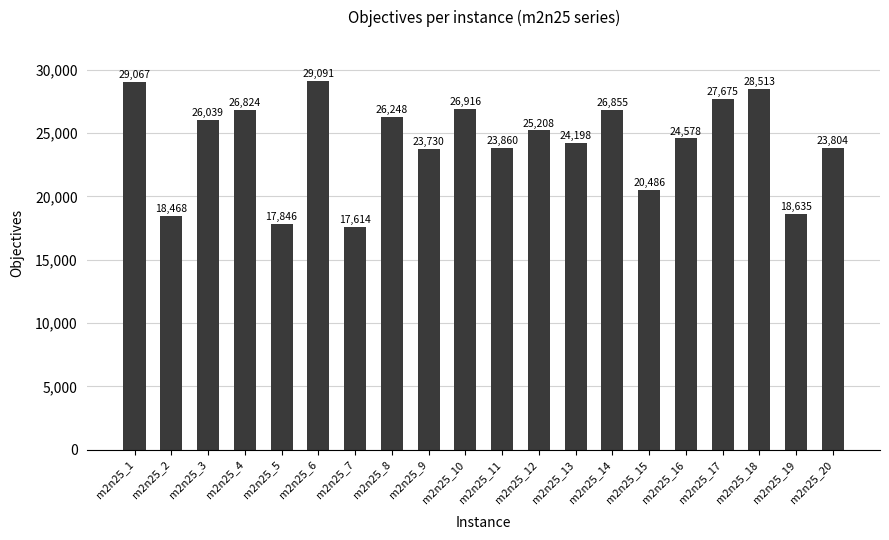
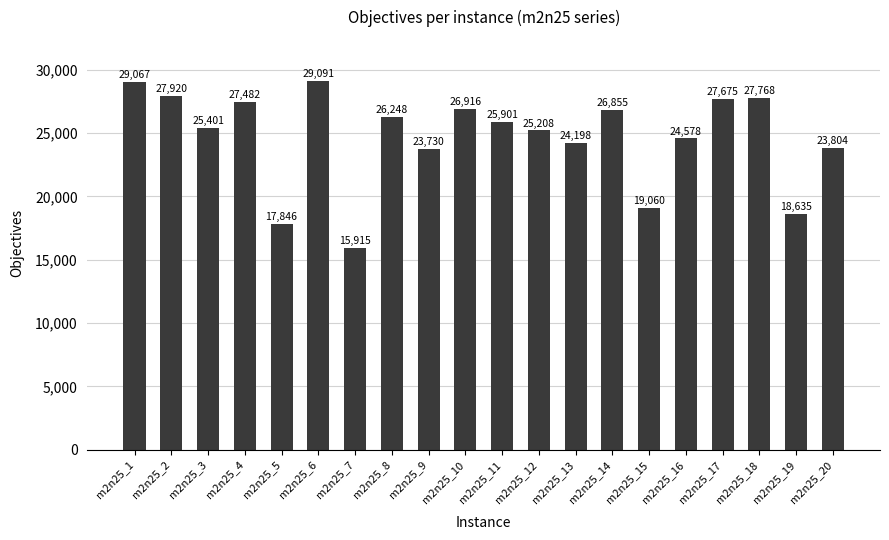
  {
    "m2n25_1": "29,067",
-   "m2n25_2": "18,468",
-   "m2n25_3": "26,039",
-   "m2n25_4": "26,824",
+   "m2n25_2": "27,920",
+   "m2n25_3": "25,401",
+   "m2n25_4": "27,482",
    "m2n25_5": "17,846",
    "m2n25_6": "29,091",
-   "m2n25_7": "17,614",
+   "m2n25_7": "15,915",
    "m2n25_8": "26,248",
    "m2n25_9": "23,730",
    "m2n25_10": "26,916",
-   "m2n25_11": "23,860",
+   "m2n25_11": "25,901",
    "m2n25_12": "25,208",
    "m2n25_13": "24,198",
    "m2n25_14": "26,855",
-   "m2n25_15": "20,486",
+   "m2n25_15": "19,060",
    "m2n25_16": "24,578",
    "m2n25_17": "27,675",
-   "m2n25_18": "28,513",
+   "m2n25_18": "27,768",
    "m2n25_19": "18,635",
    "m2n25_20": "23,804"
  }
